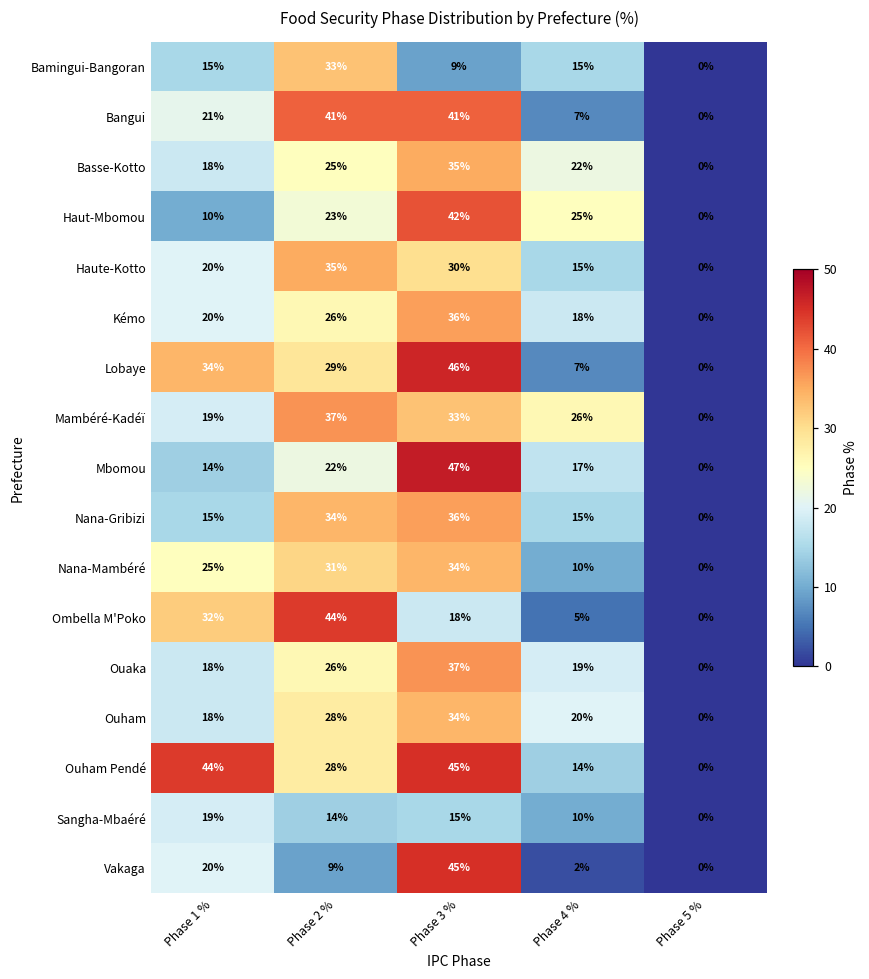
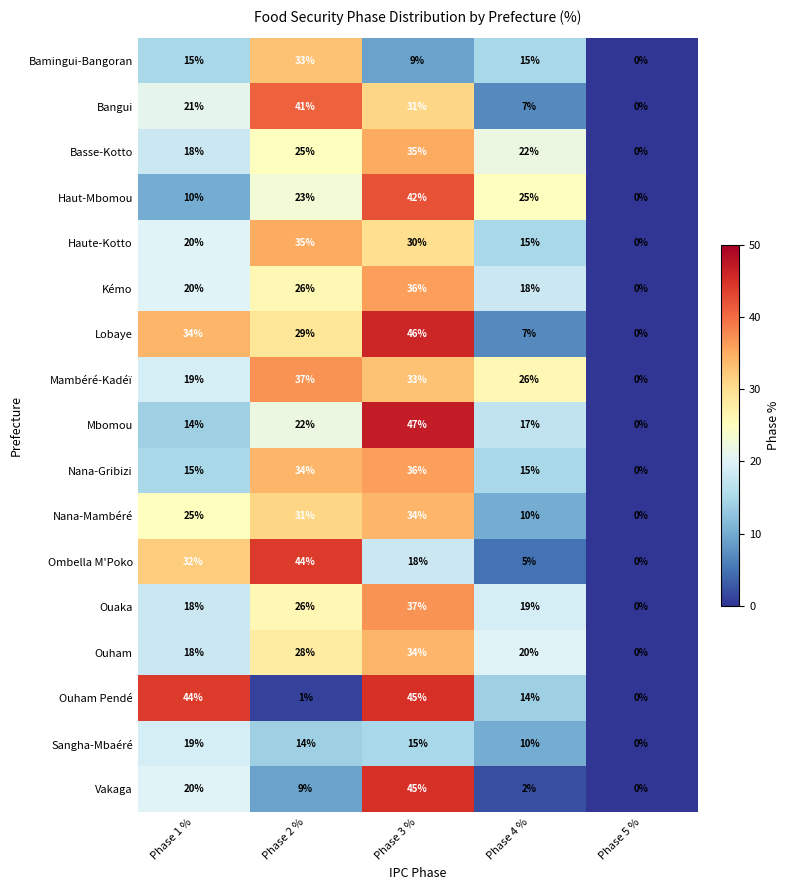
  {
    "Bamingui-Bangoran": {
      "Phase 1 %": "15%",
      "Phase 2 %": "33%",
      "Phase 3 %": "9%",
      "Phase 4 %": "15%",
      "Phase 5 %": "0%"
    },
    "Bangui": {
      "Phase 1 %": "21%",
      "Phase 2 %": "41%",
-     "Phase 3 %": "41%",
+     "Phase 3 %": "31%",
      "Phase 4 %": "7%",
      "Phase 5 %": "0%"
    },
    "Basse-Kotto": {
      "Phase 1 %": "18%",
      "Phase 2 %": "25%",
      "Phase 3 %": "35%",
      "Phase 4 %": "22%",
      "Phase 5 %": "0%"
    },
    "Haut-Mbomou": {
      "Phase 1 %": "10%",
      "Phase 2 %": "23%",
      "Phase 3 %": "42%",
      "Phase 4 %": "25%",
      "Phase 5 %": "0%"
    },
    "Haute-Kotto": {
      "Phase 1 %": "20%",
      "Phase 2 %": "35%",
      "Phase 3 %": "30%",
      "Phase 4 %": "15%",
      "Phase 5 %": "0%"
    },
    "Kémo": {
      "Phase 1 %": "20%",
      "Phase 2 %": "26%",
      "Phase 3 %": "36%",
      "Phase 4 %": "18%",
      "Phase 5 %": "0%"
    },
    "Lobaye": {
      "Phase 1 %": "34%",
      "Phase 2 %": "29%",
      "Phase 3 %": "46%",
      "Phase 4 %": "7%",
      "Phase 5 %": "0%"
    },
    "Mambéré-Kadéï": {
      "Phase 1 %": "19%",
      "Phase 2 %": "37%",
      "Phase 3 %": "33%",
      "Phase 4 %": "26%",
      "Phase 5 %": "0%"
    },
    "Mbomou": {
      "Phase 1 %": "14%",
      "Phase 2 %": "22%",
      "Phase 3 %": "47%",
      "Phase 4 %": "17%",
      "Phase 5 %": "0%"
    },
    "Nana-Gribizi": {
      "Phase 1 %": "15%",
      "Phase 2 %": "34%",
      "Phase 3 %": "36%",
      "Phase 4 %": "15%",
      "Phase 5 %": "0%"
    },
    "Nana-Mambéré": {
      "Phase 1 %": "25%",
      "Phase 2 %": "31%",
      "Phase 3 %": "34%",
      "Phase 4 %": "10%",
      "Phase 5 %": "0%"
    },
    "Ombella M'Poko": {
      "Phase 1 %": "32%",
      "Phase 2 %": "44%",
      "Phase 3 %": "18%",
      "Phase 4 %": "5%",
      "Phase 5 %": "0%"
    },
    "Ouaka": {
      "Phase 1 %": "18%",
      "Phase 2 %": "26%",
      "Phase 3 %": "37%",
      "Phase 4 %": "19%",
      "Phase 5 %": "0%"
    },
    "Ouham": {
      "Phase 1 %": "18%",
      "Phase 2 %": "28%",
      "Phase 3 %": "34%",
      "Phase 4 %": "20%",
      "Phase 5 %": "0%"
    },
    "Ouham Pendé": {
      "Phase 1 %": "44%",
-     "Phase 2 %": "28%",
+     "Phase 2 %": "1%",
      "Phase 3 %": "45%",
      "Phase 4 %": "14%",
      "Phase 5 %": "0%"
    },
    "Sangha-Mbaéré": {
      "Phase 1 %": "19%",
      "Phase 2 %": "14%",
      "Phase 3 %": "15%",
      "Phase 4 %": "10%",
      "Phase 5 %": "0%"
    },
    "Vakaga": {
      "Phase 1 %": "20%",
      "Phase 2 %": "9%",
      "Phase 3 %": "45%",
      "Phase 4 %": "2%",
      "Phase 5 %": "0%"
    }
  }
